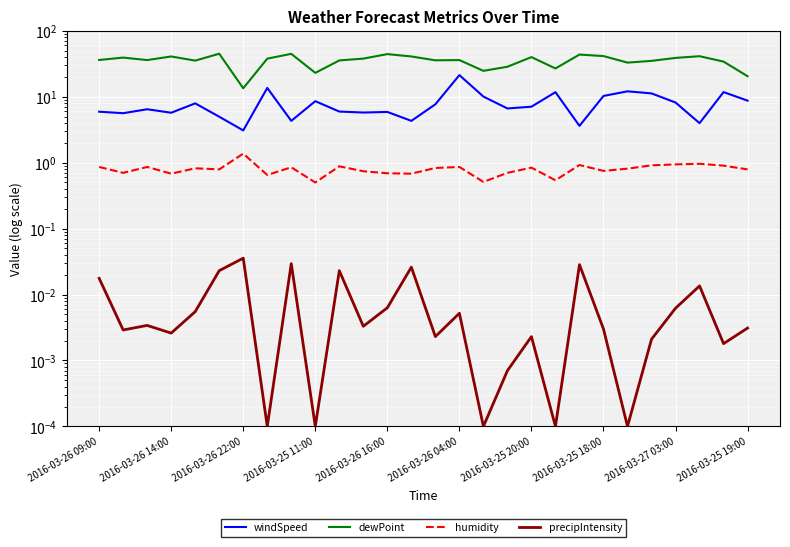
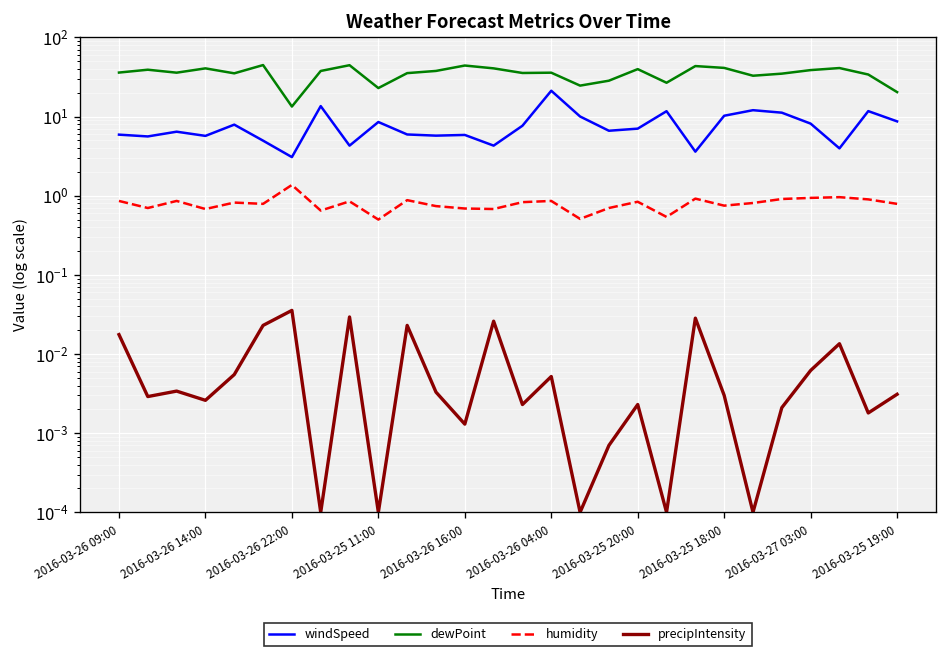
  {
    "windSpeed": {
      "2016-03-26 09:00": 6,
      "2016-03-26 22:00": 3,
      "2016-03-25 11:00": 9,
      "2016-03-26 16:00": 6,
      "2016-03-26 04:00": 21,
      "2016-03-25 20:00": 7,
      "2016-03-25 18:00": 10,
      "2016-03-27 03:00": 8,
      "2016-03-25 19:00": 9
    },
    "dewPoint": {
      "2016-03-26 09:00": 40,
      "2016-03-26 22:00": 13,
      "2016-03-25 11:00": 23,
      "2016-03-26 16:00": 40,
      "2016-03-26 04:00": 40,
      "2016-03-25 20:00": 40,
      "2016-03-25 18:00": 40,
      "2016-03-27 03:00": 40,
      "2016-03-25 19:00": 20
    },
    "humidity": {
      "2016-03-26 09:00": 0.9,
      "2016-03-26 22:00": 1.4,
      "2016-03-25 11:00": 0.5,
      "2016-03-26 16:00": 0.7,
      "2016-03-26 04:00": 0.9,
      "2016-03-25 20:00": 0.8,
      "2016-03-25 18:00": 0.8,
      "2016-03-27 03:00": 0.9,
      "2016-03-25 19:00": 0.8
    },
    "precipIntensity": {
      "2016-03-26 09:00": 0.018,
      "2016-03-26 22:00": 0.04,
      "2016-03-25 11:00": 0.0001,
-     "2016-03-26 16:00": 0.006,
+     "2016-03-26 16:00": 0.0013,
      "2016-03-26 04:00": 0.005,
      "2016-03-25 20:00": 0.0023,
      "2016-03-25 18:00": 0.003,
      "2016-03-27 03:00": 0.006,
      "2016-03-25 19:00": 0.003
    }
  }
